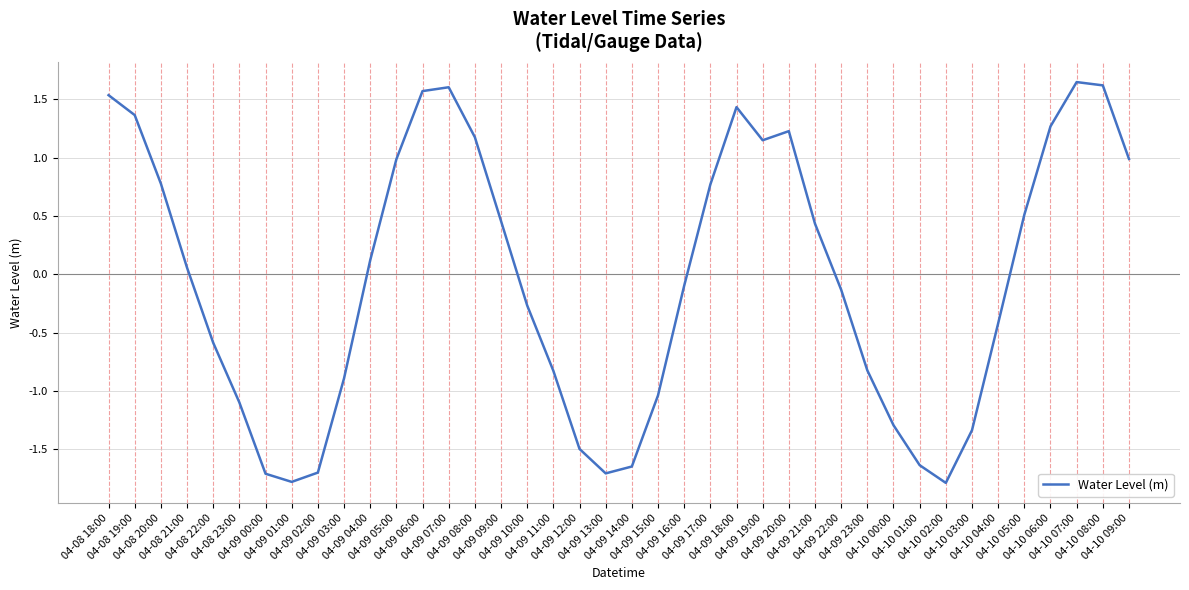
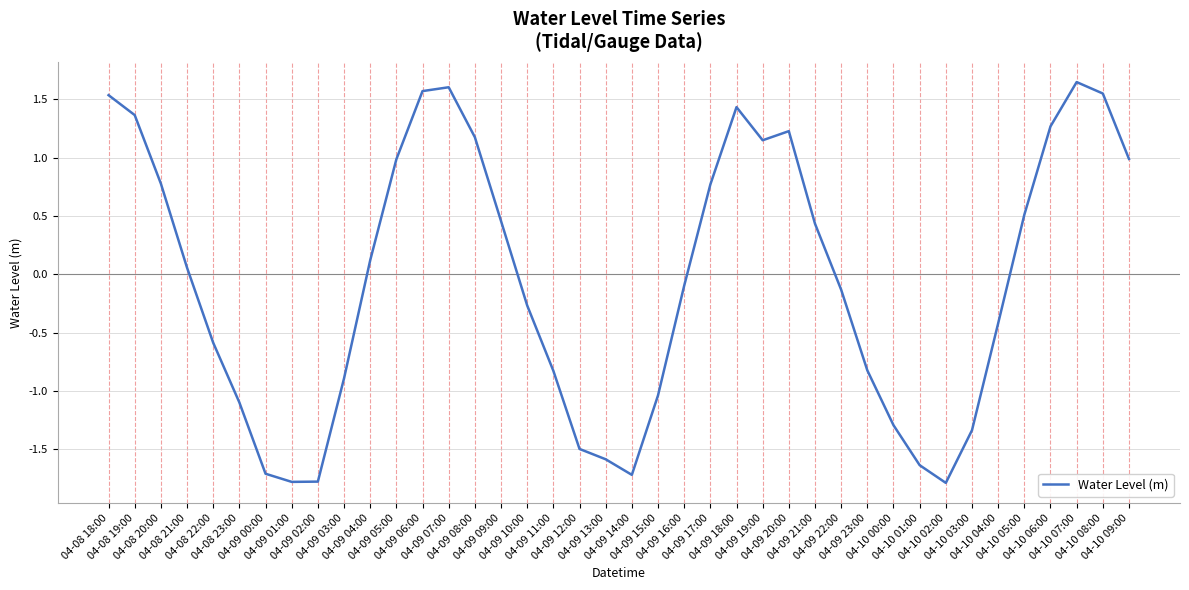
  {
    "04-08 18:00": 1.54,
    "04-08 19:00": 1.36,
    "04-08 20:00": 0.78,
    "04-08 21:00": 0.06,
    "04-08 22:00": -0.59,
    "04-08 23:00": -1.10,
    "04-09 00:00": -1.71,
    "04-09 01:00": -1.78,
-   "04-09 02:00": -1.70,
+   "04-09 02:00": -1.78,
    "04-09 03:00": -0.89,
    "04-09 04:00": 0.12,
    "04-09 05:00": 0.99,
    "04-09 06:00": 1.57,
    "04-09 07:00": 1.60,
    "04-09 08:00": 1.18,
    "04-09 09:00": 0.46,
    "04-09 10:00": -0.27,
    "04-09 11:00": -0.83,
    "04-09 12:00": -1.50,
-   "04-09 13:00": -1.71,
-   "04-09 14:00": -1.65,
+   "04-09 13:00": -1.59,
+   "04-09 14:00": -1.72,
    "04-09 15:00": -1.04,
    "04-09 16:00": -0.10,
    "04-09 17:00": 0.77,
    "04-09 18:00": 1.43,
    "04-09 19:00": 1.15,
    "04-09 20:00": 1.23,
    "04-09 21:00": 0.43,
    "04-09 22:00": -0.13,
    "04-09 23:00": -0.82,
    "04-10 00:00": -1.29,
    "04-10 01:00": -1.64,
    "04-10 02:00": -1.79,
    "04-10 03:00": -1.34,
    "04-10 04:00": -0.42,
    "04-10 05:00": 0.51,
    "04-10 06:00": 1.27,
    "04-10 07:00": 1.65,
-   "04-10 08:00": 1.62,
+   "04-10 08:00": 1.55,
    "04-10 09:00": 0.99
  }
